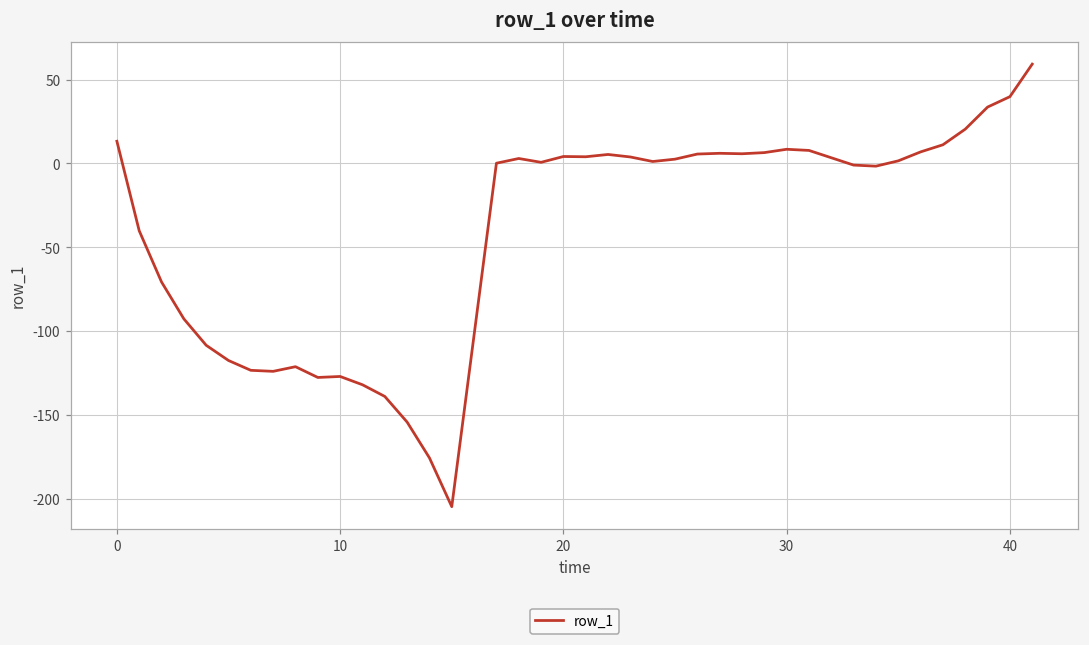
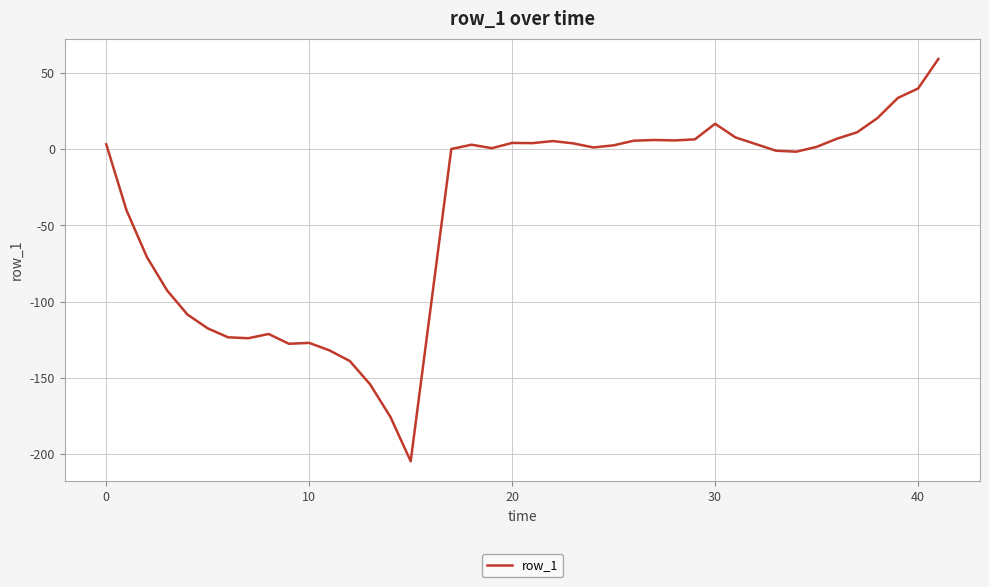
  {
-   "0": 13,
+   "0": 3,
    "10": -127,
    "20": 4,
-   "30": 8,
+   "30": 17,
    "40": 40
  }
